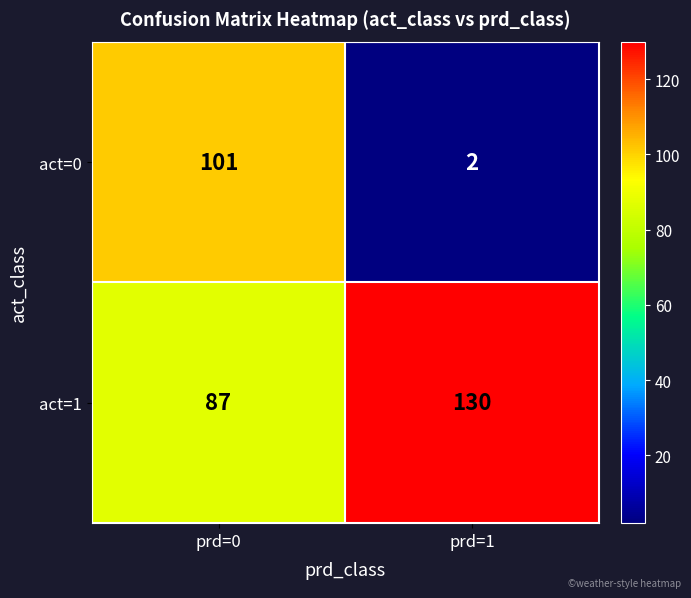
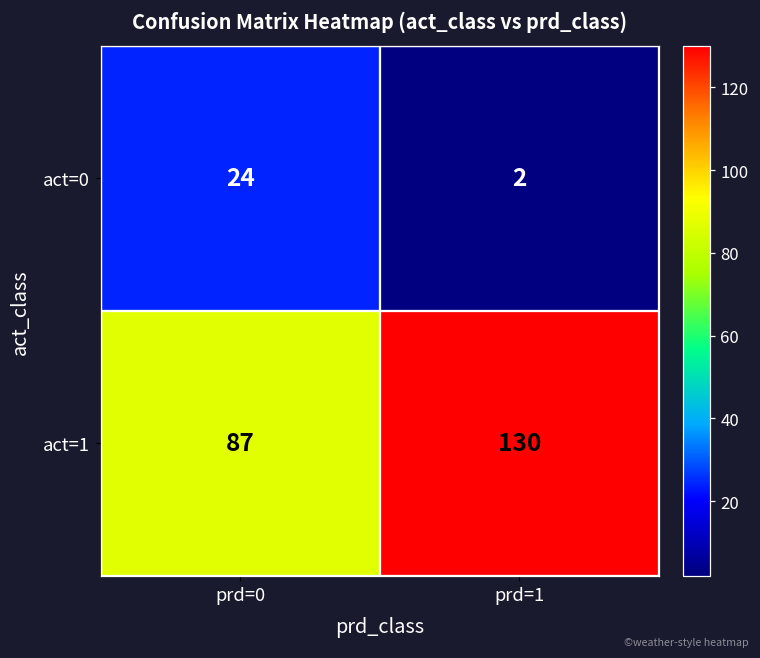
  {
    "act=0": {
-     "prd=0": 101
+     "prd=0": 24
    }
  }
